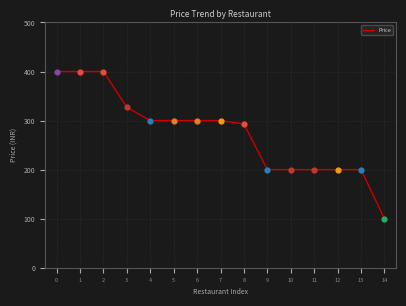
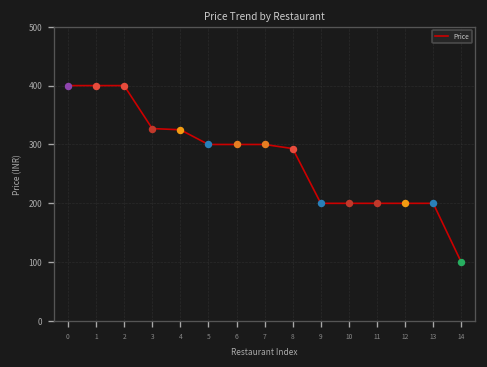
  {
    "Price": {
-     "4": 300
+     "4": 330
    }
  }
